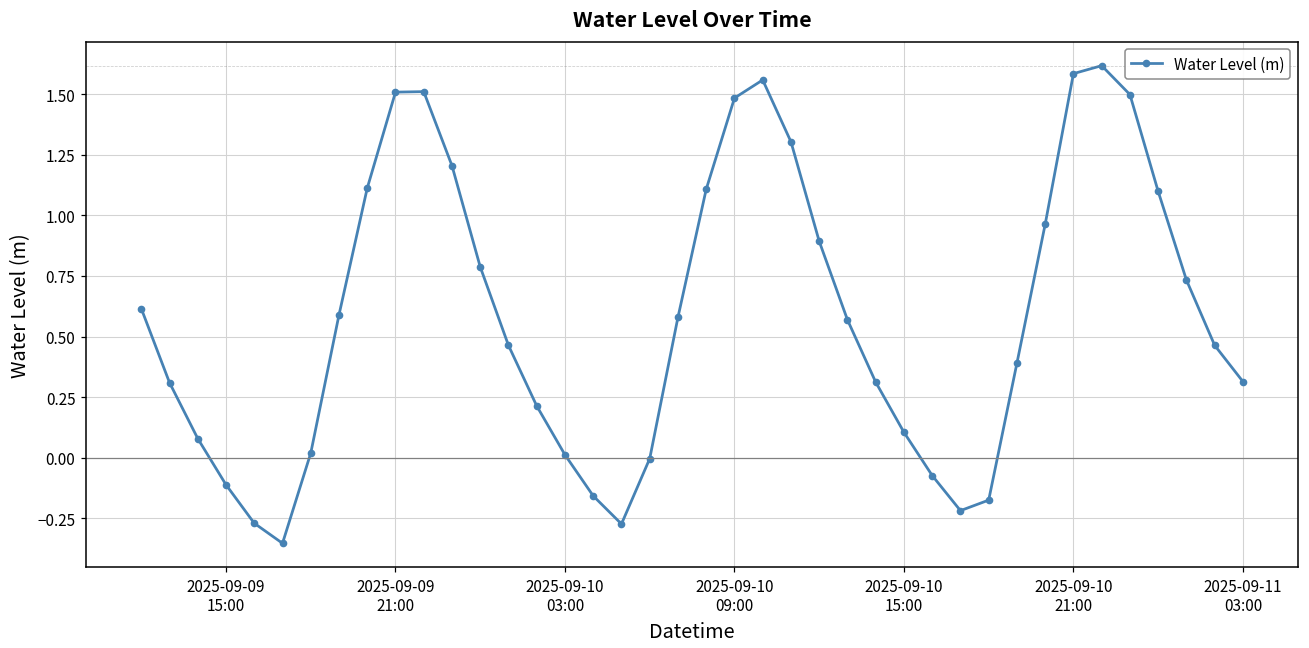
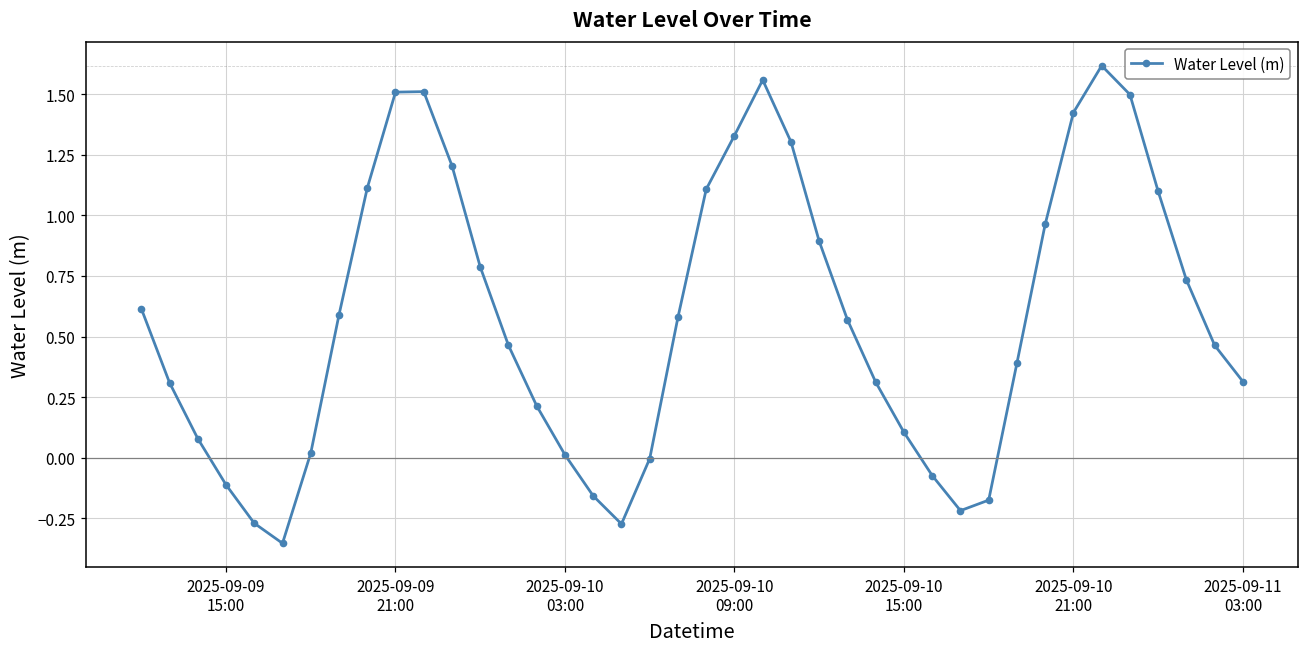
  {
    "2025-09-09 15:00": -0.11,
    "2025-09-09 21:00": 1.51,
    "2025-09-10 03:00": 0.01,
-   "2025-09-10 09:00": 1.48,
+   "2025-09-10 09:00": 1.33,
    "2025-09-10 15:00": 0.10,
-   "2025-09-10 21:00": 1.59,
+   "2025-09-10 21:00": 1.43,
    "2025-09-11 03:00": 0.31
  }
